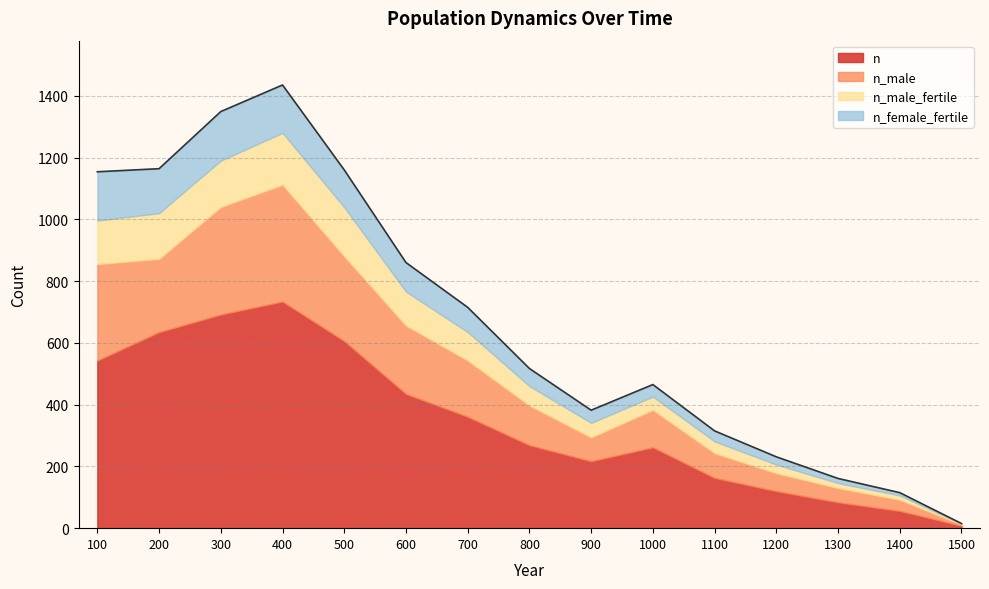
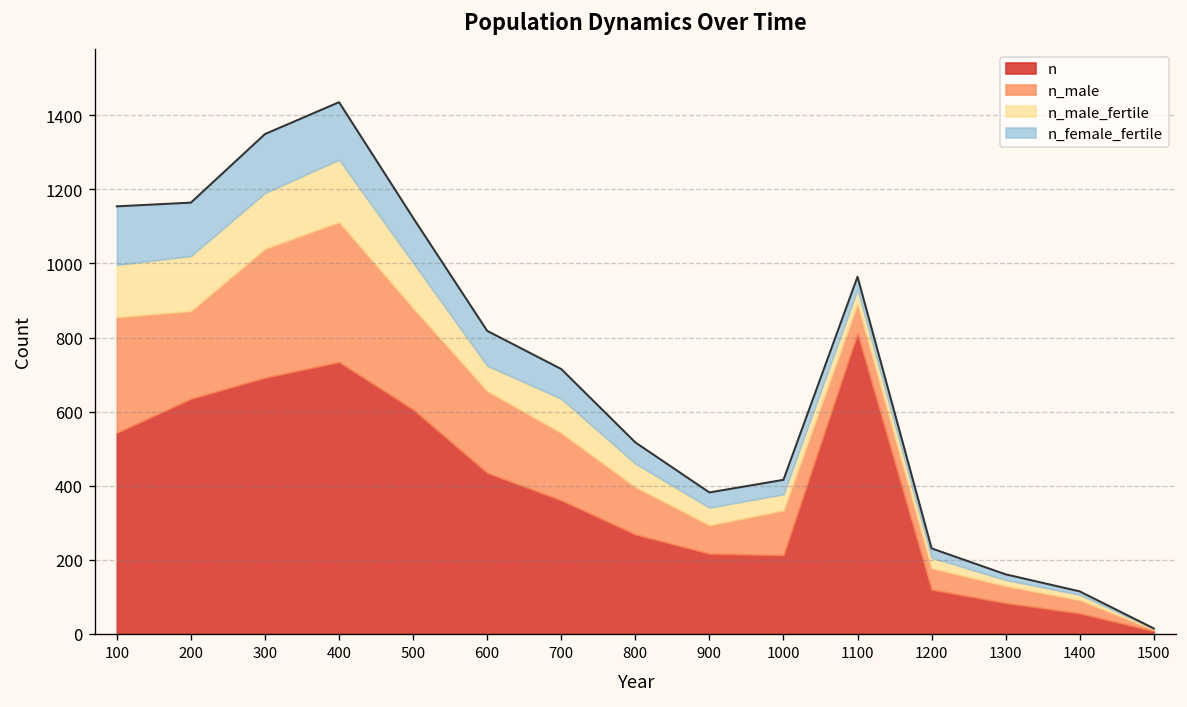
  {
    "n": {
      "100": 540,
      "200": 640,
      "300": 690,
      "400": 730,
      "500": 610,
      "600": 440,
      "700": 360,
      "800": 270,
      "900": 220,
-     "1000": 260,
-     "1100": 160,
+     "1000": 210,
+     "1100": 810,
      "1200": 120,
      "1300": 80,
      "1400": 60
    },
    "n_male": {
      "100": 310,
      "200": 240,
      "300": 350,
      "400": 380,
      "500": 270,
      "600": 220,
      "700": 180,
      "800": 130,
      "900": 80,
      "1000": 120,
      "1100": 80,
      "1200": 60,
      "1300": 50,
      "1400": 40
    },
    "n_male_fertile": {
      "100": 140,
      "200": 150,
      "300": 150,
      "400": 170,
-     "500": 160,
-     "600": 110,
+     "500": 120,
+     "600": 70,
      "700": 90,
      "800": 60,
      "900": 50,
      "1000": 40,
      "1100": 40,
      "1200": 30,
      "1300": 20,
      "1400": 10
    },
    "n_female_fertile": {
      "100": 160,
      "200": 140,
      "300": 160,
      "400": 160,
      "500": 120,
      "600": 90,
      "700": 80,
      "800": 60,
      "900": 40,
      "1000": 40,
      "1100": 30,
      "1200": 30,
      "1300": 20,
      "1400": 10
    }
  }
